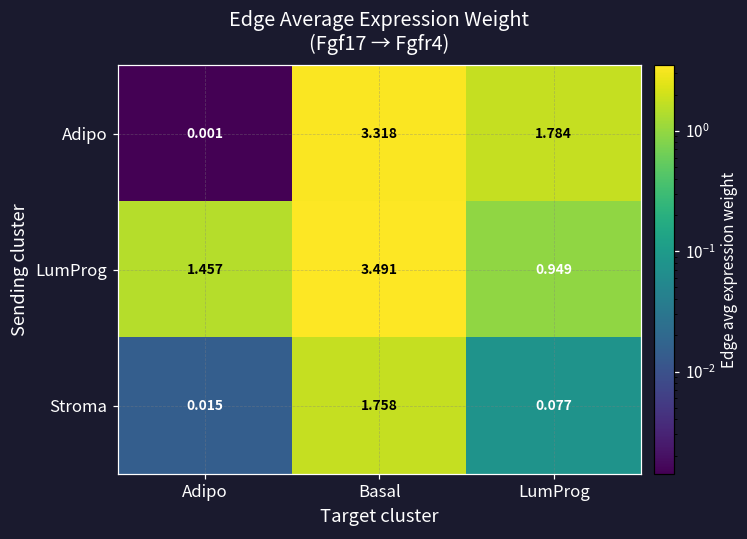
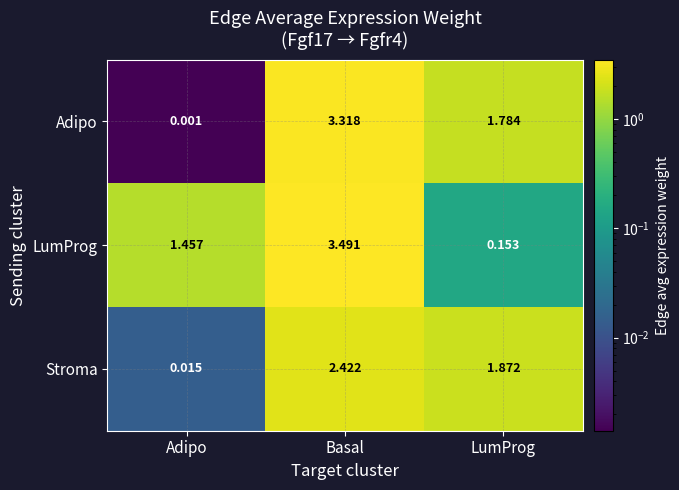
  {
    "Adipo": {
      "Adipo": 0.001,
      "Basal": 3.318,
      "LumProg": 1.784
    },
    "LumProg": {
      "Adipo": 1.457,
      "Basal": 3.491,
-     "LumProg": 0.949
+     "LumProg": 0.153
    },
    "Stroma": {
      "Adipo": 0.015,
-     "Basal": 1.758,
-     "LumProg": 0.077
+     "Basal": 2.422,
+     "LumProg": 1.872
    }
  }
